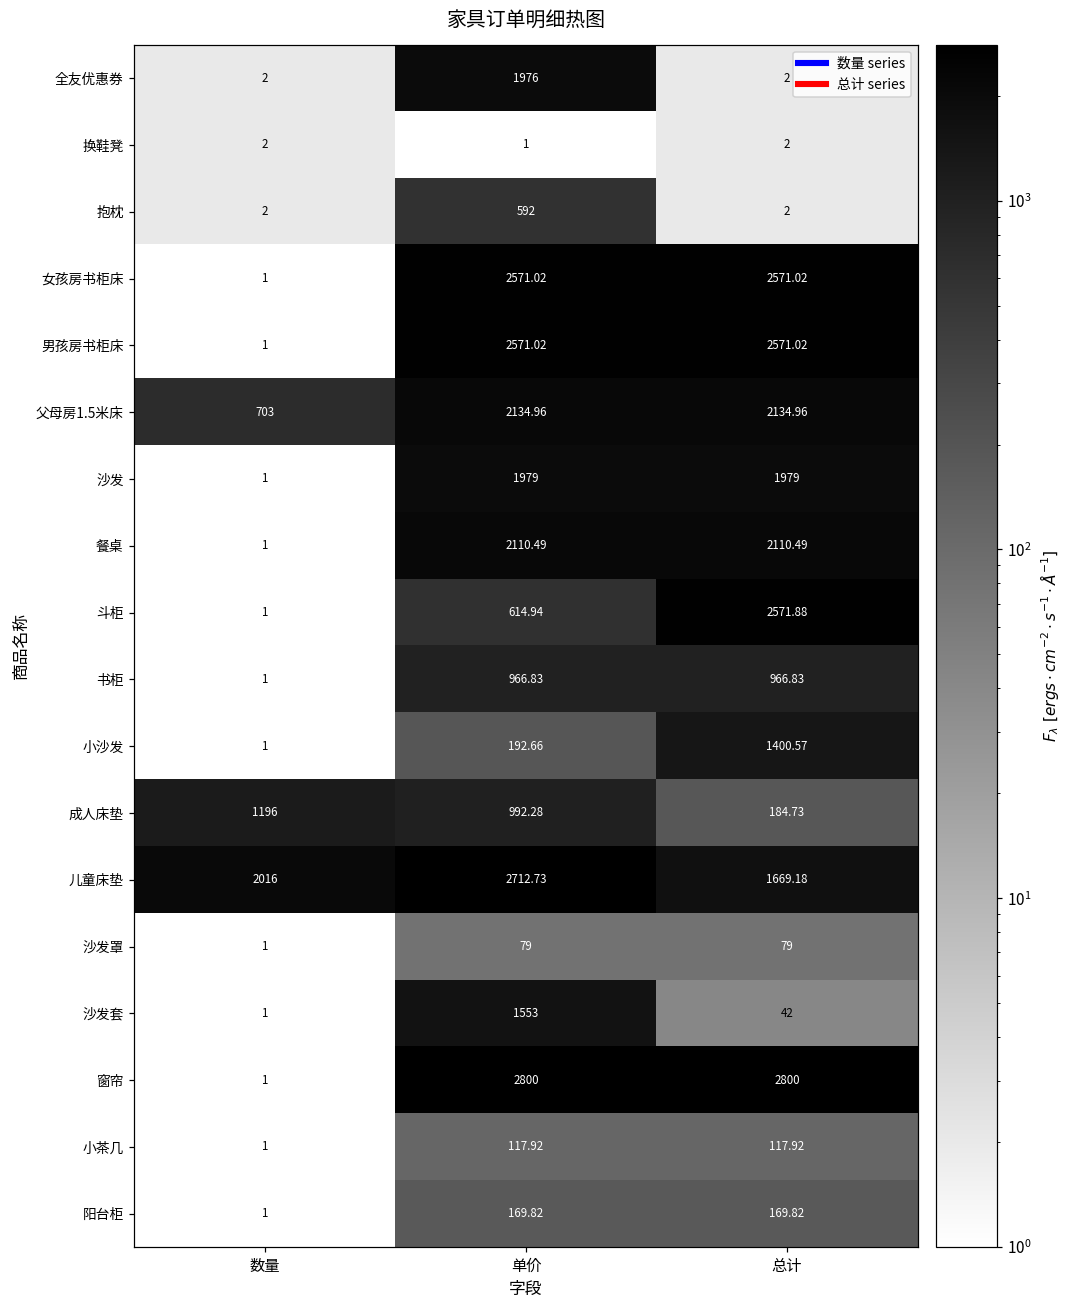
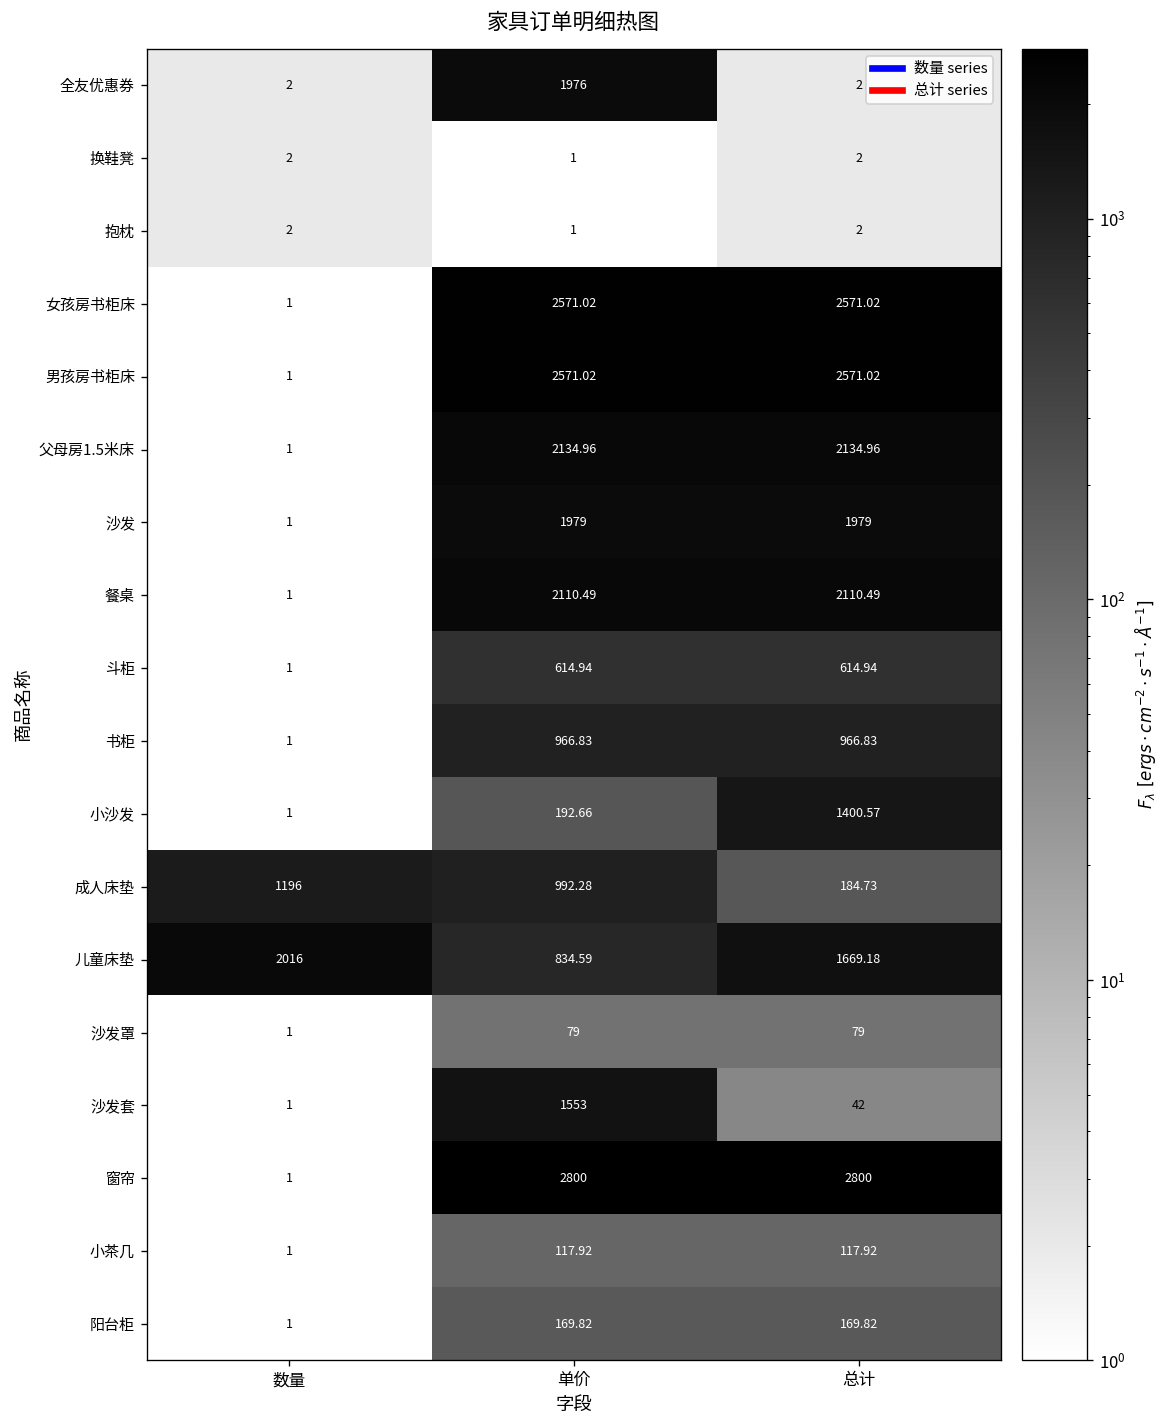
  {
    "全友优惠券": {
      "数量": 2,
      "单价": 1976,
      "总计": 2
    },
    "换鞋凳": {
      "数量": 2,
      "单价": 1,
      "总计": 2
    },
    "抱枕": {
      "数量": 2,
-     "单价": 592,
+     "单价": 1,
      "总计": 2
    },
    "女孩房书柜床": {
      "数量": 1,
      "单价": 2571.02,
      "总计": 2571.02
    },
    "男孩房书柜床": {
      "数量": 1,
      "单价": 2571.02,
      "总计": 2571.02
    },
    "父母房1.5米床": {
-     "数量": 703,
+     "数量": 1,
      "单价": 2134.96,
      "总计": 2134.96
    },
    "沙发": {
      "数量": 1,
      "单价": 1979,
      "总计": 1979
    },
    "餐桌": {
      "数量": 1,
      "单价": 2110.49,
      "总计": 2110.49
    },
    "斗柜": {
      "数量": 1,
      "单价": 614.94,
-     "总计": 2571.88
+     "总计": 614.94
    },
    "书柜": {
      "数量": 1,
      "单价": 966.83,
      "总计": 966.83
    },
    "小沙发": {
      "数量": 1,
      "单价": 192.66,
      "总计": 1400.57
    },
    "成人床垫": {
      "数量": 1196,
      "单价": 992.28,
      "总计": 184.73
    },
    "儿童床垫": {
      "数量": 2016,
-     "单价": 2712.73,
+     "单价": 834.59,
      "总计": 1669.18
    },
    "沙发罩": {
      "数量": 1,
      "单价": 79,
      "总计": 79
    },
    "沙发套": {
      "数量": 1,
      "单价": 1553,
      "总计": 42
    },
    "窗帘": {
      "数量": 1,
      "单价": 2800,
      "总计": 2800
    },
    "小茶几": {
      "数量": 1,
      "单价": 117.92,
      "总计": 117.92
    },
    "阳台柜": {
      "数量": 1,
      "单价": 169.82,
      "总计": 169.82
    }
  }
